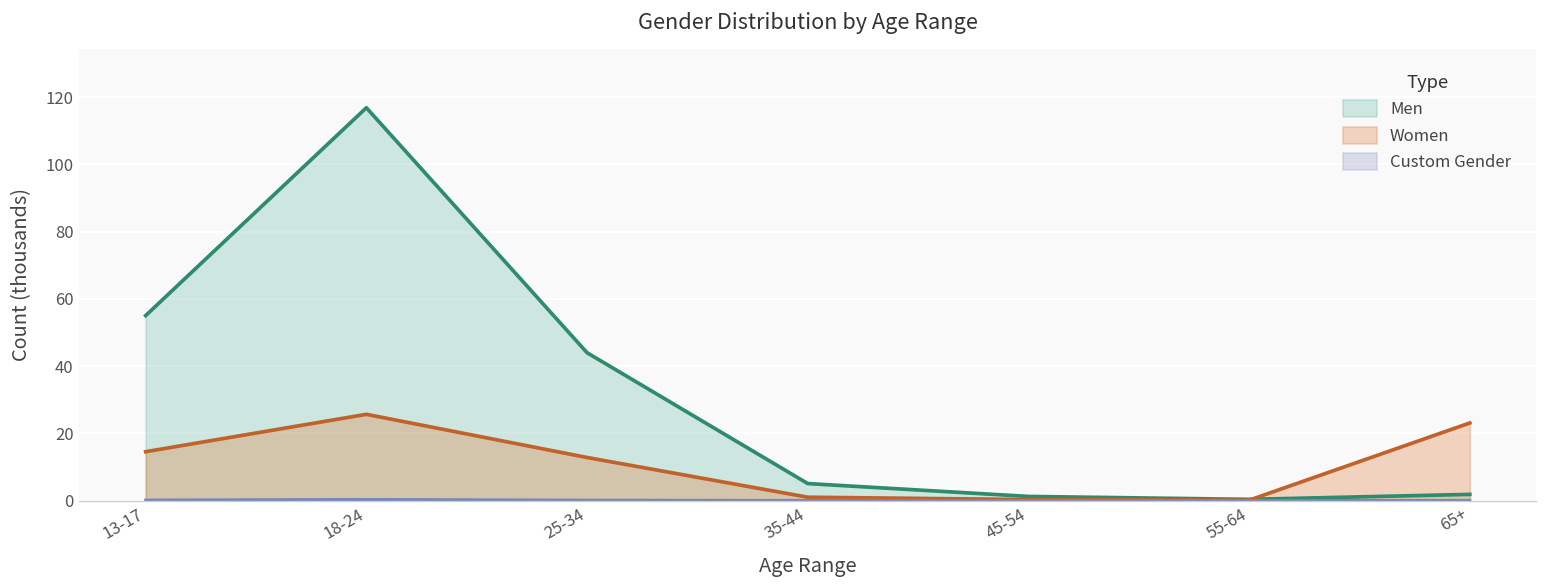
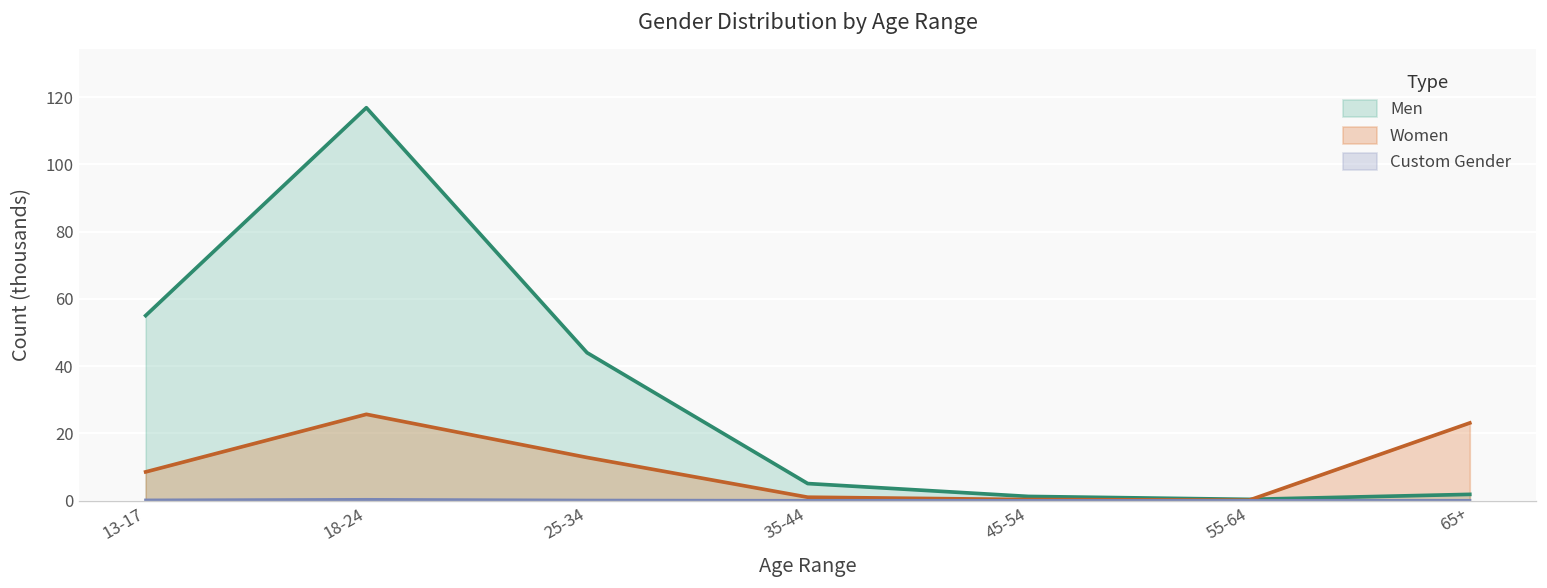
  {
    "Women": {
-     "13-17": 15,
+     "13-17": 9,
      "18-24": 26,
      "25-34": 13,
      "35-44": 1,
      "65+": 23
    }
  }
